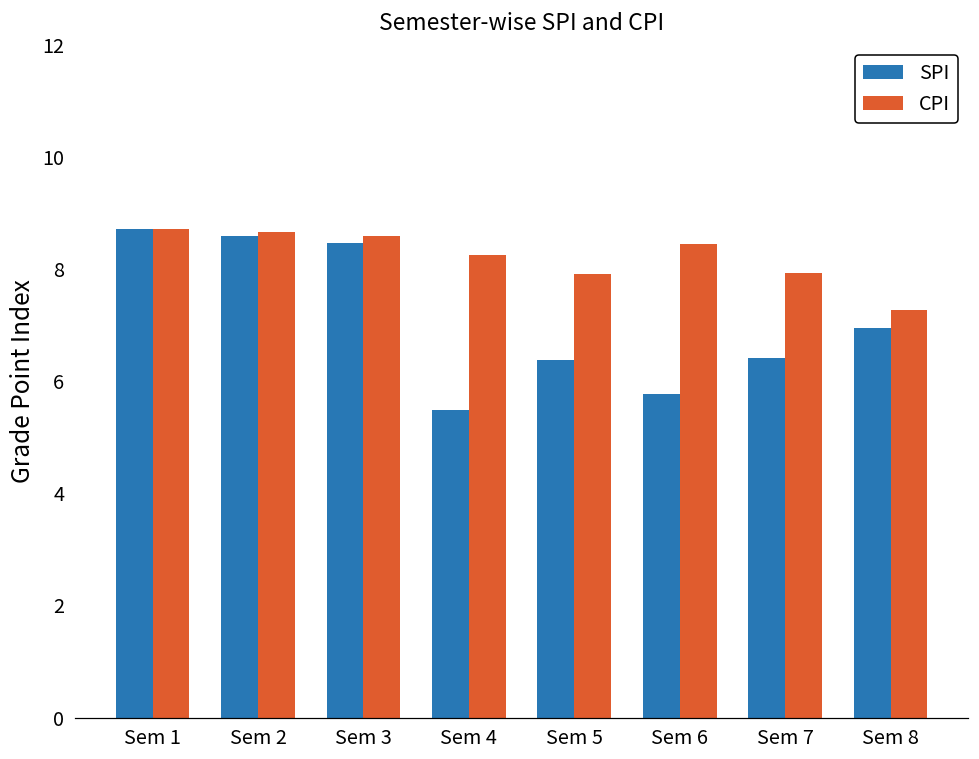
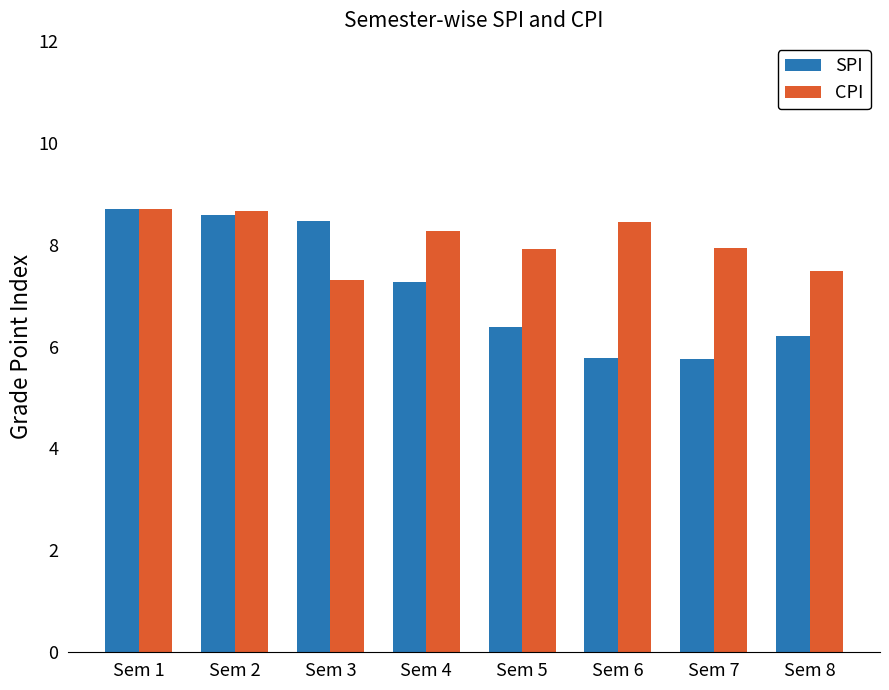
  {
    "SPI": {
      "Sem 1": 8.7,
      "Sem 2": 8.6,
      "Sem 3": 8.5,
-     "Sem 4": 5.5,
+     "Sem 4": 7.3,
      "Sem 5": 6.4,
      "Sem 6": 5.8,
-     "Sem 7": 6.4,
-     "Sem 8": 7.0
+     "Sem 7": 5.8,
+     "Sem 8": 6.2
    },
    "CPI": {
      "Sem 1": 8.7,
      "Sem 2": 8.7,
-     "Sem 3": 8.6,
+     "Sem 3": 7.3,
      "Sem 4": 8.3,
      "Sem 5": 7.9,
      "Sem 6": 8.5,
      "Sem 7": 7.9,
-     "Sem 8": 7.3
+     "Sem 8": 7.5
    }
  }
